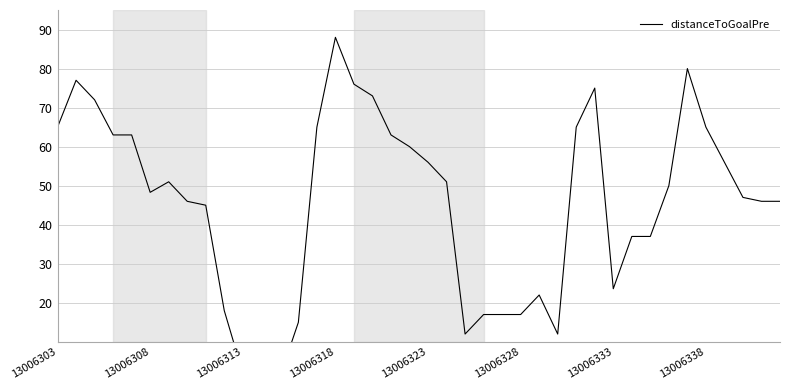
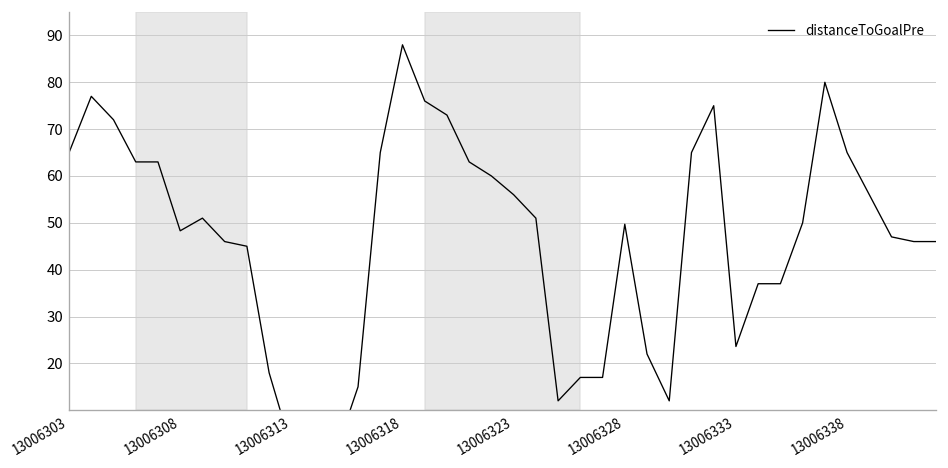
  {
    "13006303": 65,
    "13006308": 48,
    "13006318": 88,
    "13006323": 56,
-   "13006328": 17,
+   "13006328": 50,
    "13006333": 24,
    "13006338": 65
  }
